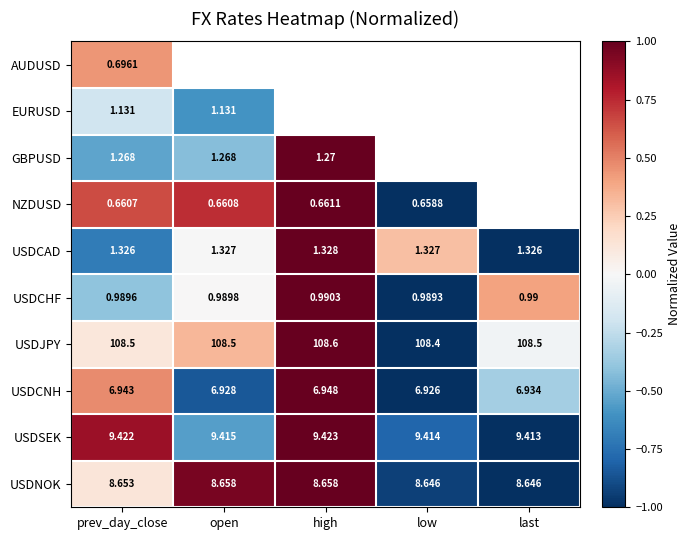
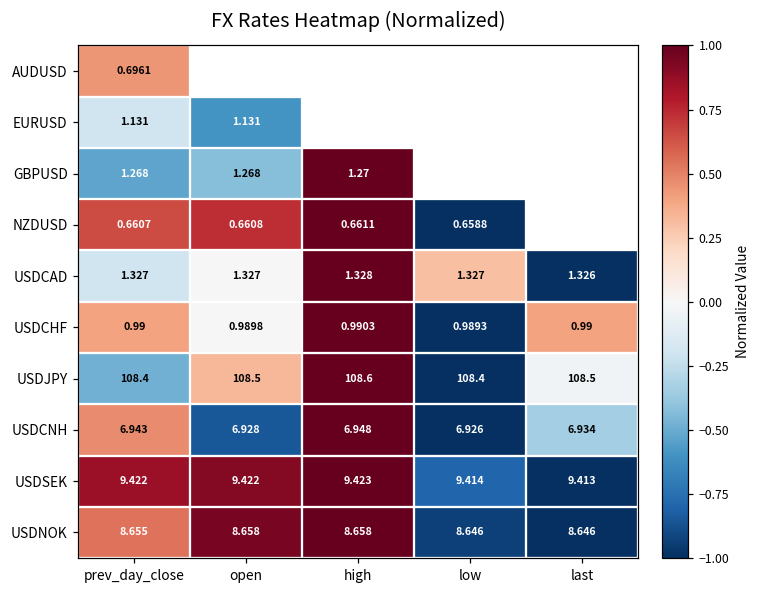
  {
    "AUDUSD": {
      "prev_day_close": 0.6961
    },
    "EURUSD": {
      "prev_day_close": 1.131,
      "open": 1.131
    },
    "GBPUSD": {
      "prev_day_close": 1.268,
      "open": 1.268,
      "high": 1.27
    },
    "NZDUSD": {
      "prev_day_close": 0.6607,
      "open": 0.6608,
      "high": 0.6611,
      "low": 0.6588
    },
    "USDCAD": {
-     "prev_day_close": 1.326,
+     "prev_day_close": 1.327,
      "open": 1.327,
      "high": 1.328,
      "low": 1.327,
      "last": 1.326
    },
    "USDCHF": {
-     "prev_day_close": 0.9896,
+     "prev_day_close": 0.99,
      "open": 0.9898,
      "high": 0.9903,
      "low": 0.9893,
      "last": 0.99
    },
    "USDJPY": {
-     "prev_day_close": 108.5,
+     "prev_day_close": 108.4,
      "open": 108.5,
      "high": 108.6,
      "low": 108.4,
      "last": 108.5
    },
    "USDCNH": {
      "prev_day_close": 6.943,
      "open": 6.928,
      "high": 6.948,
      "low": 6.926,
      "last": 6.934
    },
    "USDSEK": {
      "prev_day_close": 9.422,
-     "open": 9.415,
+     "open": 9.422,
      "high": 9.423,
      "low": 9.414,
      "last": 9.413
    },
    "USDNOK": {
-     "prev_day_close": 8.653,
+     "prev_day_close": 8.655,
      "open": 8.658,
      "high": 8.658,
      "low": 8.646,
      "last": 8.646
    }
  }
